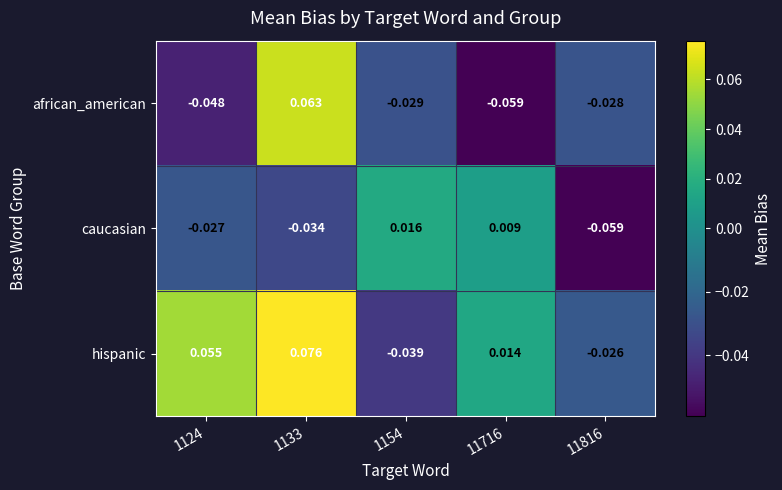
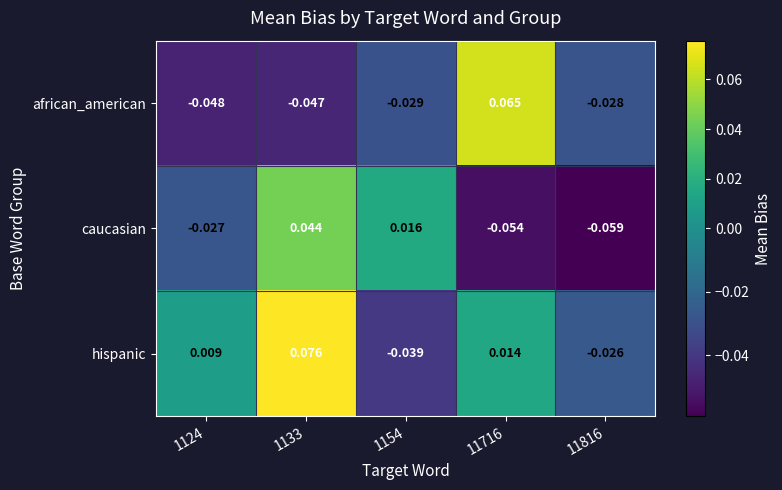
  {
    "african_american": {
      "1124": -0.048,
-     "1133": 0.063,
+     "1133": -0.047,
      "1154": -0.029,
-     "11716": -0.059,
+     "11716": 0.065,
      "11816": -0.028
    },
    "caucasian": {
      "1124": -0.027,
-     "1133": -0.034,
+     "1133": 0.044,
      "1154": 0.016,
-     "11716": 0.009,
+     "11716": -0.054,
      "11816": -0.059
    },
    "hispanic": {
-     "1124": 0.055,
+     "1124": 0.009,
      "1133": 0.076,
      "1154": -0.039,
      "11716": 0.014,
      "11816": -0.026
    }
  }
